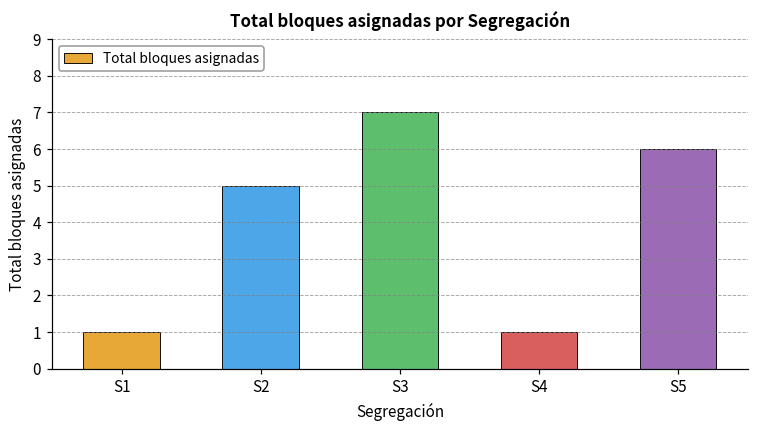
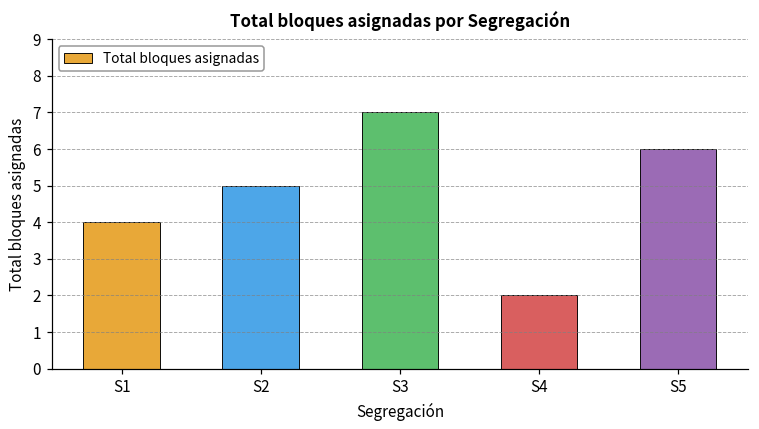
  {
-   "S1": 1,
+   "S1": 4,
    "S2": 5,
    "S3": 7,
-   "S4": 1,
+   "S4": 2,
    "S5": 6
  }
